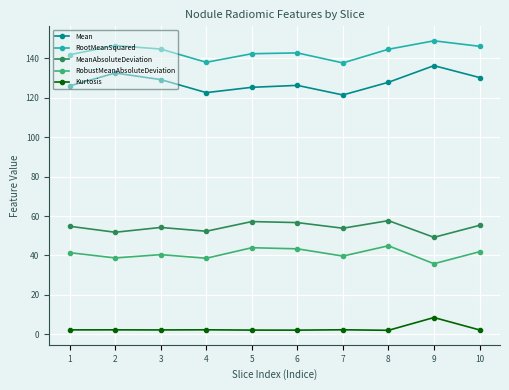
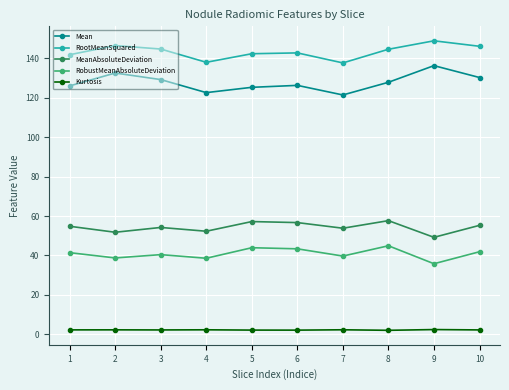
  {
    "Kurtosis": {
      "1": 2,
      "2": 2,
      "3": 2,
      "4": 2,
      "5": 2,
      "6": 2,
      "7": 2,
      "8": 2,
-     "9": 8,
+     "9": 2,
      "10": 2
    }
  }
